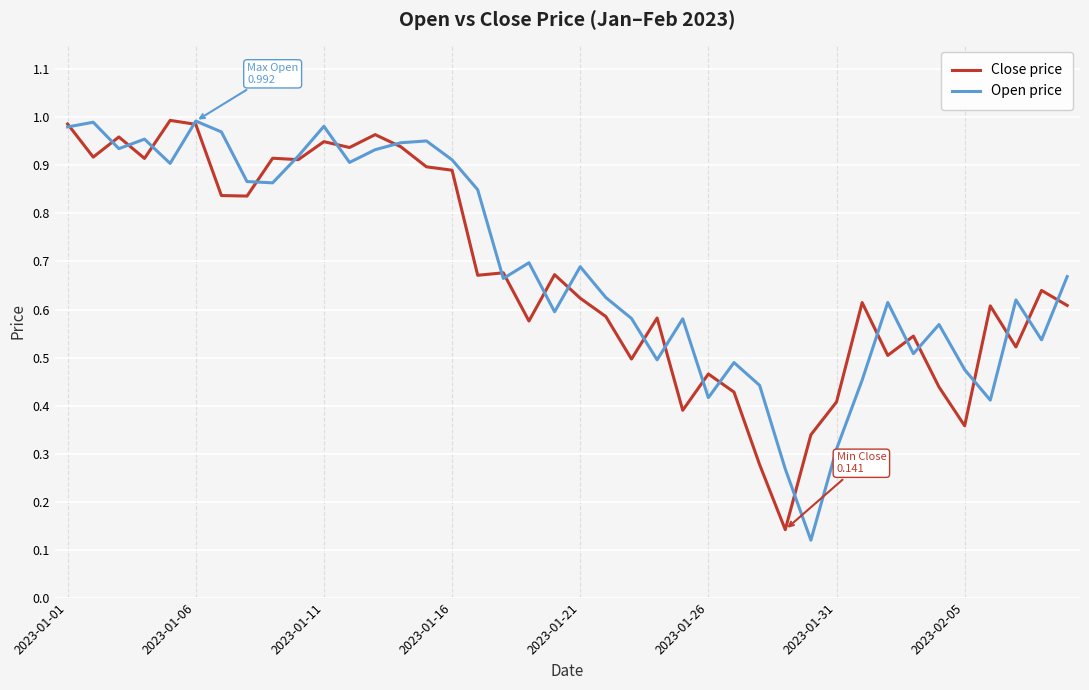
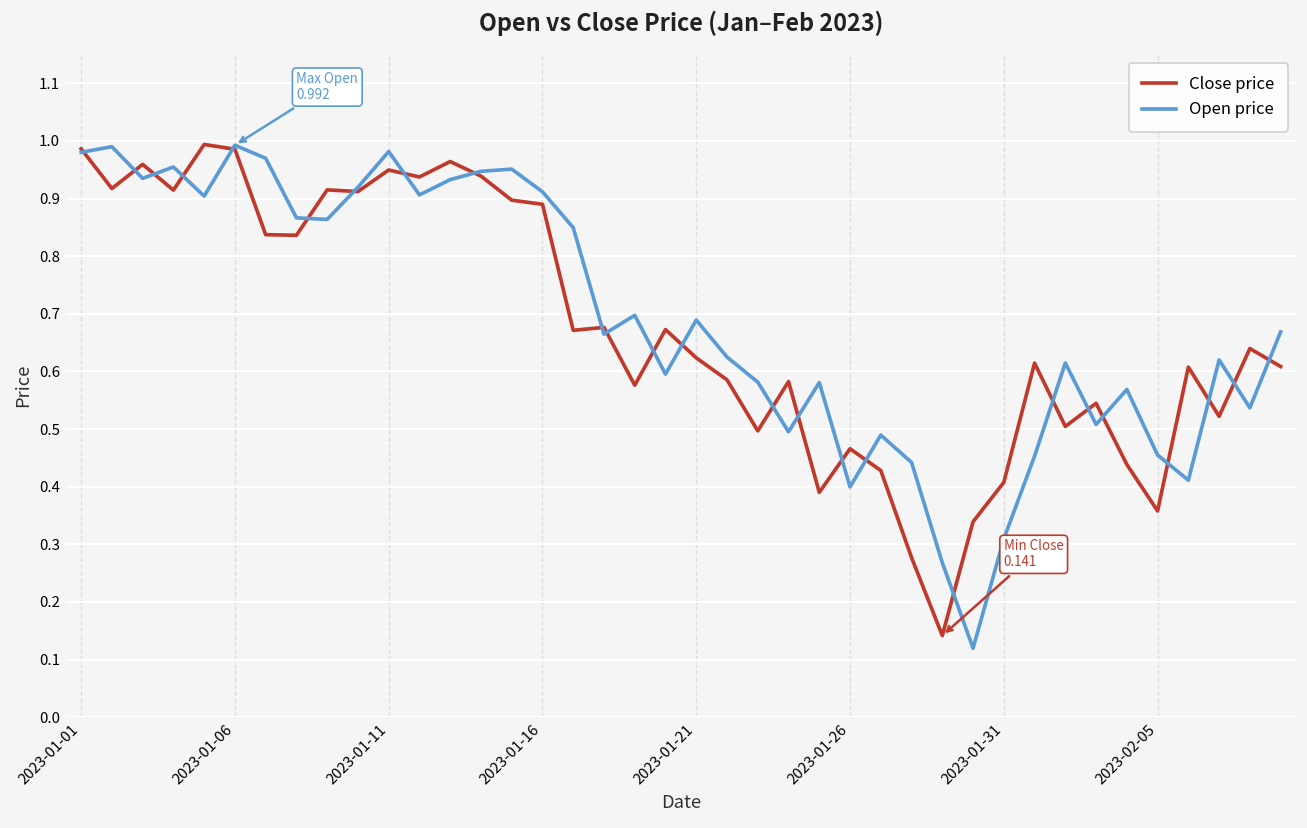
  {
    "Close price": {
      "2023-01-01": 0.99,
      "2023-01-06": 0.99,
      "2023-01-11": 0.95,
      "2023-01-16": 0.89,
      "2023-01-21": 0.62,
      "2023-01-26": 0.47,
      "2023-01-31": 0.41,
      "2023-02-05": 0.36
    },
    "Open price": {
      "2023-01-01": 0.98,
      "2023-01-11": 0.98,
      "2023-01-16": 0.91,
      "2023-01-21": 0.69,
-     "2023-01-26": 0.42,
-     "2023-02-05": 0.47
+     "2023-01-26": 0.40,
+     "2023-02-05": 0.45
    }
  }
